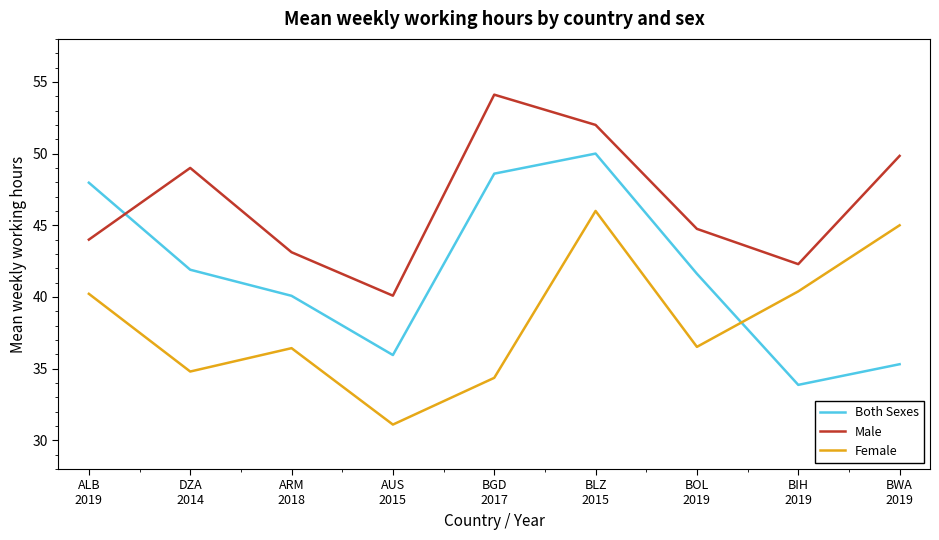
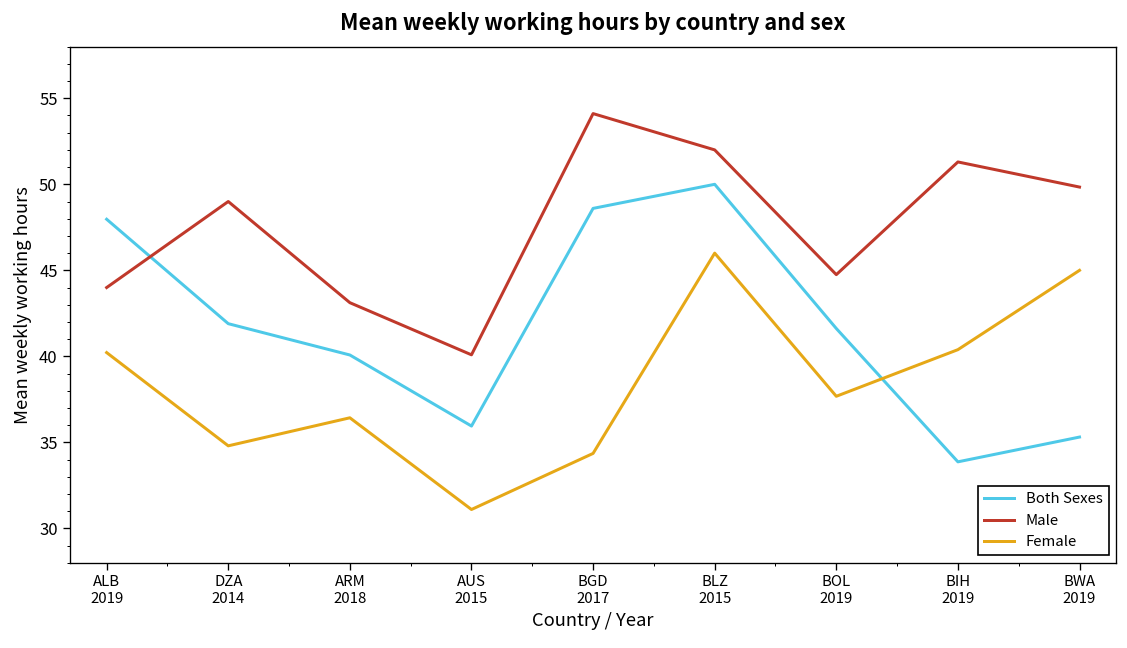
  {
    "Both Sexes": {
      "ALB 2019": 48.0,
      "DZA 2014": 41.9,
      "ARM 2018": 40.1,
      "AUS 2015": 36.0,
      "BGD 2017": 48.6,
      "BLZ 2015": 50.0,
      "BOL 2019": 41.6,
      "BIH 2019": 33.9,
      "BWA 2019": 35.3
    },
    "Male": {
      "ALB 2019": 44.0,
      "DZA 2014": 49.0,
      "ARM 2018": 43.1,
      "AUS 2015": 40.1,
      "BGD 2017": 54.1,
      "BLZ 2015": 52.0,
      "BOL 2019": 44.8,
-     "BIH 2019": 42.3,
+     "BIH 2019": 51.3,
      "BWA 2019": 49.8
    },
    "Female": {
      "ALB 2019": 40.2,
      "DZA 2014": 34.8,
      "ARM 2018": 36.4,
      "AUS 2015": 31.1,
      "BGD 2017": 34.4,
      "BLZ 2015": 46.0,
-     "BOL 2019": 36.5,
+     "BOL 2019": 37.7,
      "BIH 2019": 40.4,
      "BWA 2019": 45.0
    }
  }
